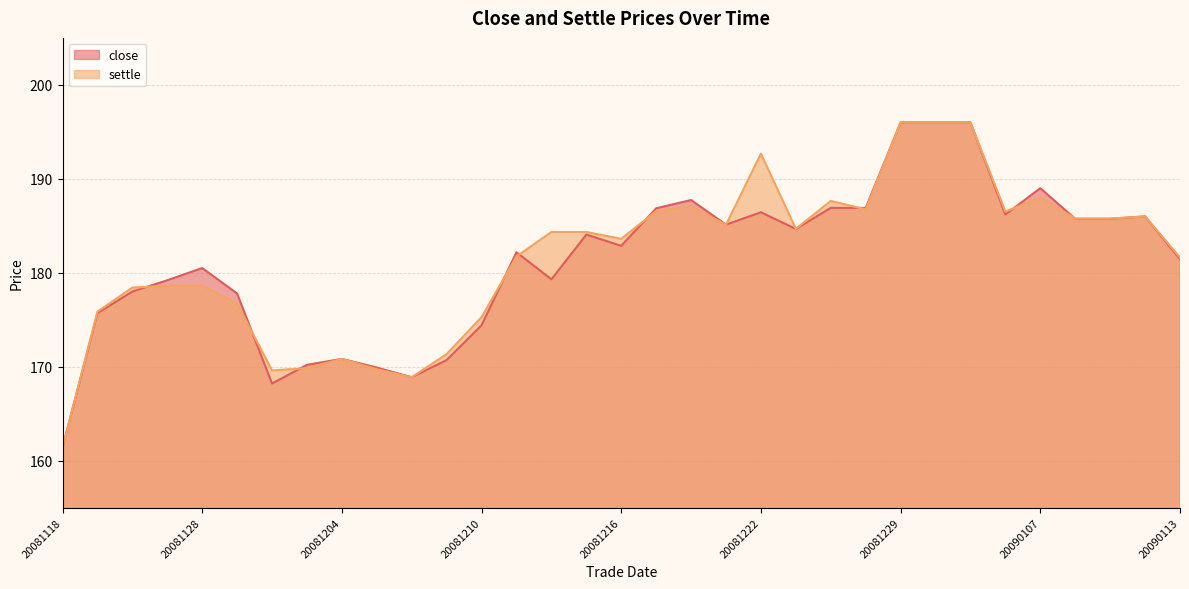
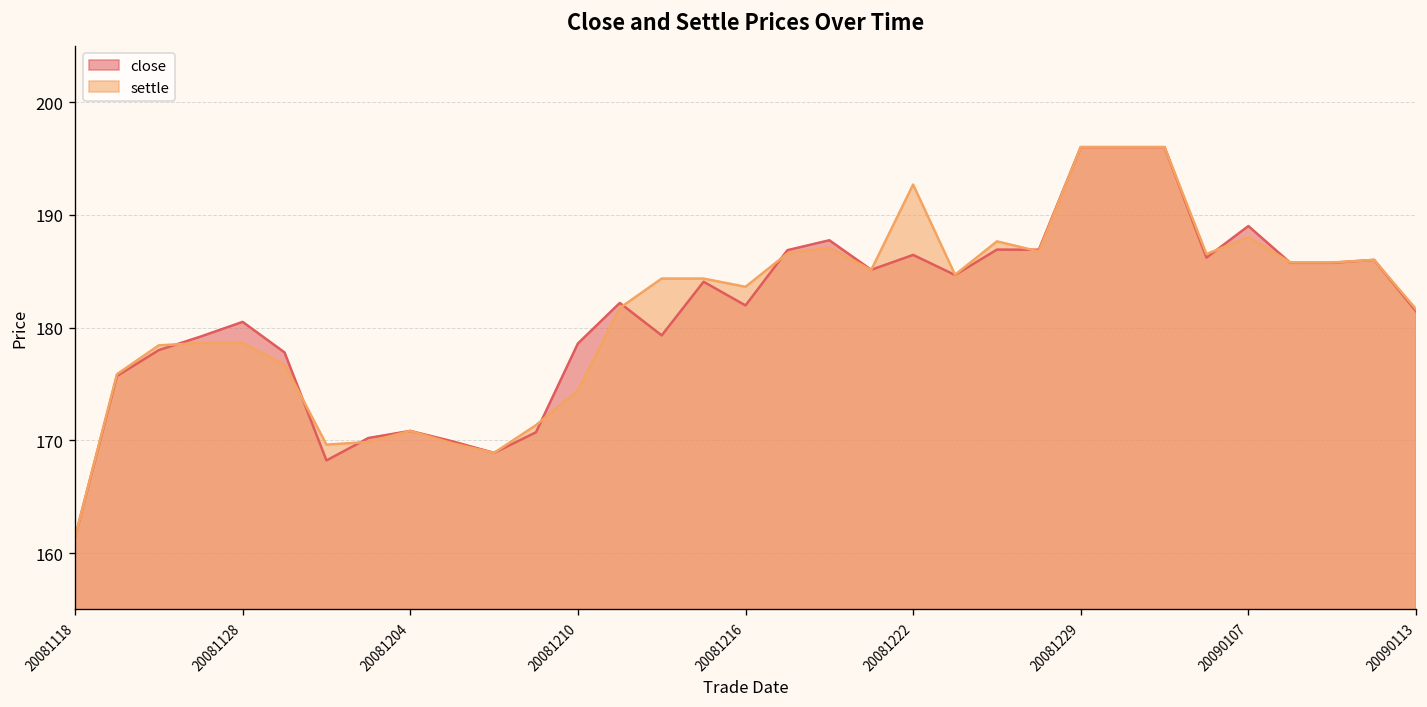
  {
    "close": {
      "20081128": 181,
-     "20081210": 174,
-     "20081216": 183,
+     "20081210": 179,
+     "20081216": 182,
      "20081222": 186,
      "20090107": 189
    },
    "settle": {
      "20081128": 179,
-     "20081210": 175,
+     "20081210": 174,
      "20081216": 184,
      "20081222": 193,
      "20090107": 188
    }
  }
